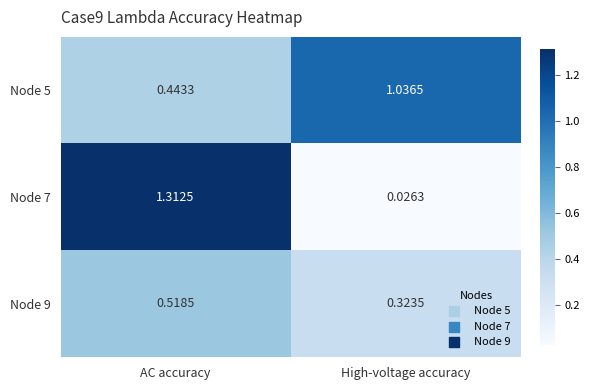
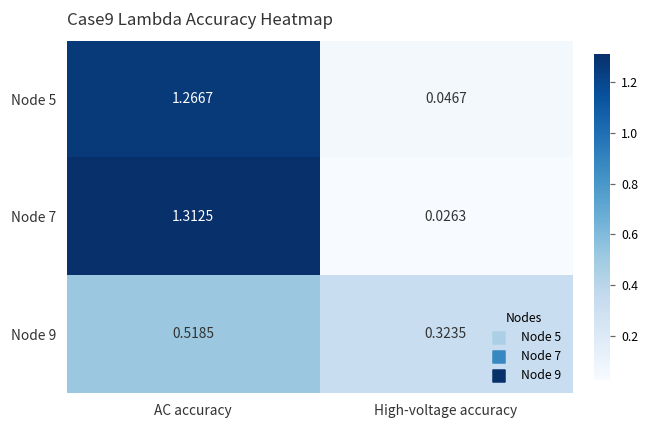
  {
    "Node 5": {
-     "AC accuracy": 0.4433,
-     "High-voltage accuracy": 1.0365
+     "AC accuracy": 1.2667,
+     "High-voltage accuracy": 0.0467
    },
    "Node 7": {
      "AC accuracy": 1.3125,
      "High-voltage accuracy": 0.0263
    },
    "Node 9": {
      "AC accuracy": 0.5185,
      "High-voltage accuracy": 0.3235
    }
  }
